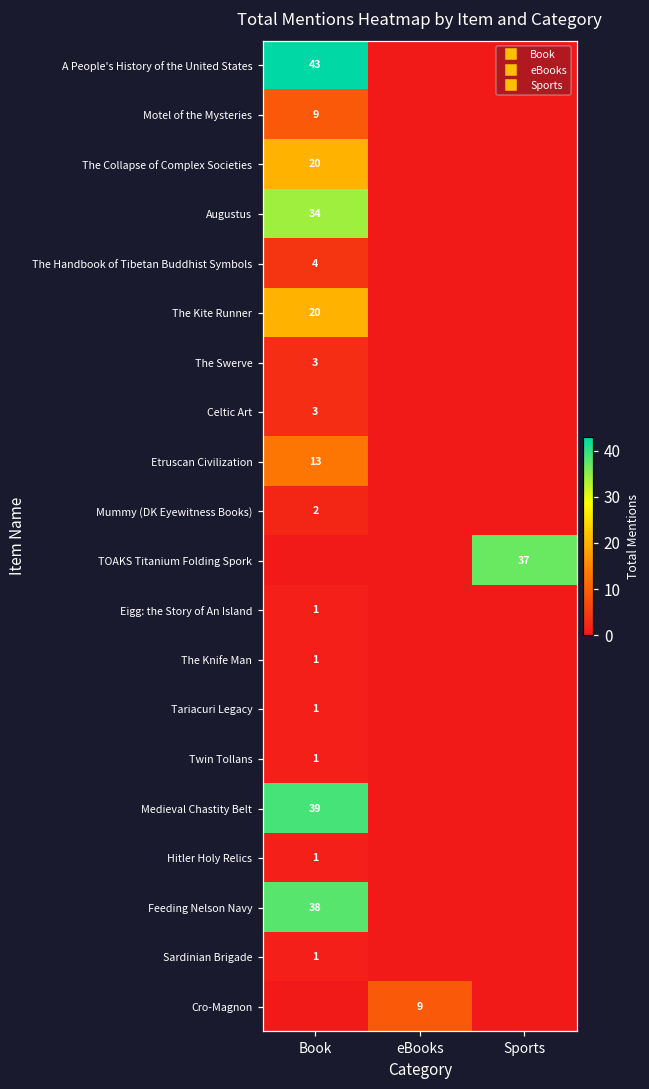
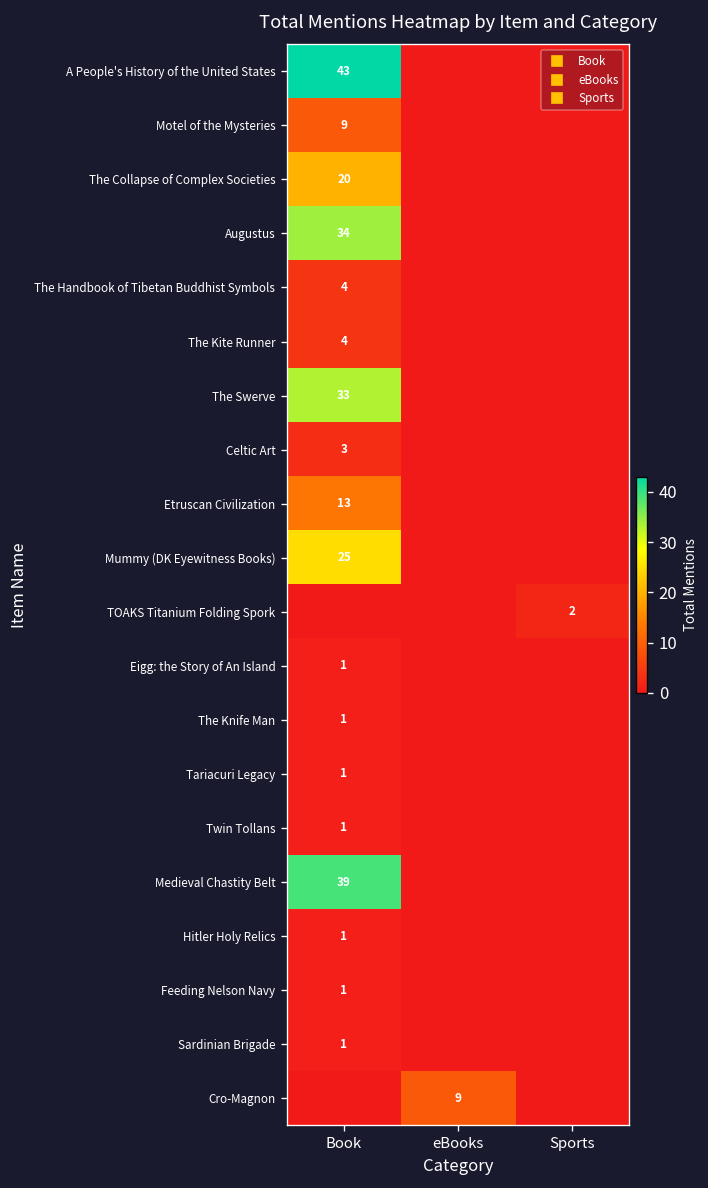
  {
    "A People's History of the United States": {
      "Book": 43
    },
    "Motel of the Mysteries": {
      "Book": 9
    },
    "The Collapse of Complex Societies": {
      "Book": 20
    },
    "Augustus": {
      "Book": 34
    },
    "The Handbook of Tibetan Buddhist Symbols": {
      "Book": 4
    },
    "The Kite Runner": {
-     "Book": 20
+     "Book": 4
    },
    "The Swerve": {
-     "Book": 3
+     "Book": 33
    },
    "Celtic Art": {
      "Book": 3
    },
    "Etruscan Civilization": {
      "Book": 13
    },
    "Mummy (DK Eyewitness Books)": {
-     "Book": 2
+     "Book": 25
    },
    "TOAKS Titanium Folding Spork": {
-     "Sports": 37
+     "Sports": 2
    },
    "Eigg: the Story of An Island": {
      "Book": 1
    },
    "The Knife Man": {
      "Book": 1
    },
    "Tariacuri Legacy": {
      "Book": 1
    },
    "Twin Tollans": {
      "Book": 1
    },
    "Medieval Chastity Belt": {
      "Book": 39
    },
    "Hitler Holy Relics": {
      "Book": 1
    },
    "Feeding Nelson Navy": {
-     "Book": 38
+     "Book": 1
    },
    "Sardinian Brigade": {
      "Book": 1
    },
    "Cro-Magnon": {
      "eBooks": 9
    }
  }
